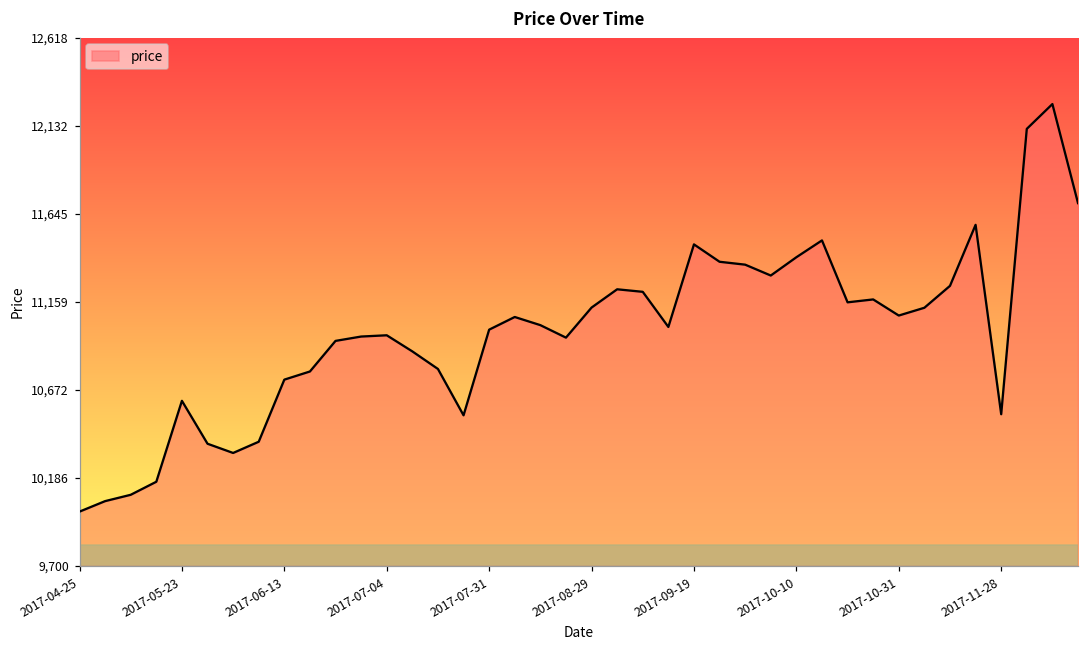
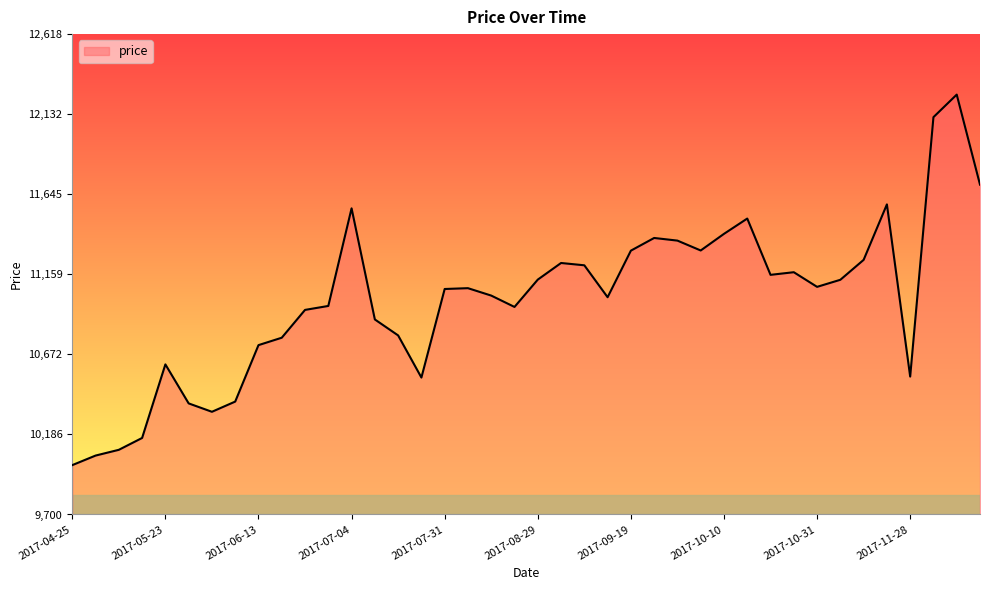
  {
    "2017-04-25": "10,000",
    "2017-05-23": "10,610",
    "2017-06-13": "10,730",
-   "2017-07-04": "10,970",
-   "2017-07-31": "11,010",
+   "2017-07-04": "11,560",
+   "2017-07-31": "11,070",
    "2017-08-29": "11,130",
-   "2017-09-19": "11,480",
+   "2017-09-19": "11,300",
    "2017-10-10": "11,410",
    "2017-11-28": "10,540"
  }
